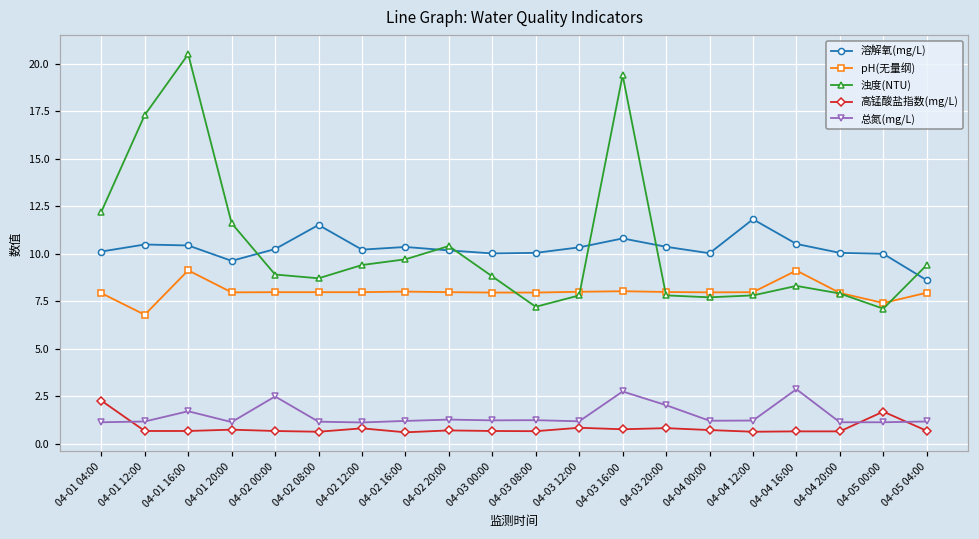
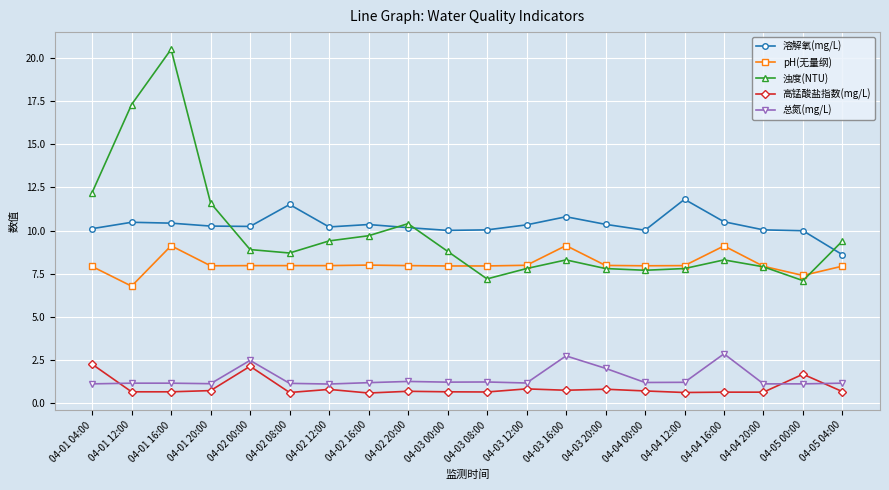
  {
    "溶解氧(mg/L)": {
      "04-01 04:00": 10.1,
      "04-01 12:00": 10.5,
      "04-01 16:00": 10.4,
-     "04-01 20:00": 9.6,
+     "04-01 20:00": 10.3,
      "04-02 00:00": 10.2,
      "04-02 08:00": 11.5,
      "04-02 12:00": 10.2,
      "04-02 16:00": 10.4,
      "04-02 20:00": 10.2,
      "04-03 00:00": 10.0,
      "04-03 08:00": 10.0,
      "04-03 12:00": 10.3,
      "04-03 16:00": 10.8,
      "04-03 20:00": 10.4,
      "04-04 00:00": 10.0,
      "04-04 12:00": 11.8,
      "04-04 16:00": 10.5,
      "04-04 20:00": 10.0,
      "04-05 00:00": 10.0,
      "04-05 04:00": 8.6
    },
    "pH(无量纲)": {
      "04-01 04:00": 7.9,
      "04-01 12:00": 6.8,
      "04-01 16:00": 9.1,
      "04-01 20:00": 8.0,
      "04-02 00:00": 8.0,
      "04-02 08:00": 8.0,
      "04-02 12:00": 8.0,
      "04-02 16:00": 8.0,
      "04-02 20:00": 8.0,
      "04-03 00:00": 8.0,
      "04-03 08:00": 8.0,
      "04-03 12:00": 8.0,
-     "04-03 16:00": 8.0,
+     "04-03 16:00": 9.1,
      "04-03 20:00": 8.0,
      "04-04 00:00": 8.0,
      "04-04 12:00": 8.0,
      "04-04 16:00": 9.1,
      "04-05 00:00": 7.4,
      "04-05 04:00": 7.9
    },
    "浊度(NTU)": {
      "04-01 04:00": 12.2,
      "04-01 12:00": 17.3,
      "04-01 16:00": 20.5,
      "04-01 20:00": 11.6,
      "04-02 00:00": 8.9,
      "04-02 08:00": 8.7,
      "04-02 12:00": 9.4,
      "04-02 16:00": 9.7,
      "04-02 20:00": 10.4,
      "04-03 00:00": 8.8,
      "04-03 08:00": 7.2,
      "04-03 12:00": 7.8,
-     "04-03 16:00": 19.4,
+     "04-03 16:00": 8.3,
      "04-03 20:00": 7.8,
      "04-04 00:00": 7.7,
      "04-04 12:00": 7.8,
      "04-04 16:00": 8.3,
      "04-05 00:00": 7.1,
      "04-05 04:00": 9.4
    },
    "高锰酸盐指数(mg/L)": {
      "04-01 04:00": 2.3,
      "04-01 12:00": 0.7,
      "04-01 16:00": 0.7,
      "04-01 20:00": 0.7,
-     "04-02 00:00": 0.7,
+     "04-02 00:00": 2.1,
      "04-02 08:00": 0.6,
      "04-02 12:00": 0.8,
      "04-02 16:00": 0.6,
      "04-02 20:00": 0.7,
      "04-03 00:00": 0.7,
      "04-03 08:00": 0.7,
      "04-03 12:00": 0.8,
      "04-03 16:00": 0.8,
      "04-03 20:00": 0.8,
      "04-04 00:00": 0.7,
      "04-04 12:00": 0.6,
      "04-04 16:00": 0.6,
      "04-04 20:00": 0.6,
      "04-05 00:00": 1.7,
      "04-05 04:00": 0.7
    },
    "总氮(mg/L)": {
      "04-01 04:00": 1.1,
      "04-01 12:00": 1.2,
-     "04-01 16:00": 1.7,
+     "04-01 16:00": 1.2,
      "04-01 20:00": 1.1,
      "04-02 00:00": 2.5,
      "04-02 08:00": 1.2,
      "04-02 12:00": 1.1,
      "04-02 16:00": 1.2,
      "04-02 20:00": 1.3,
      "04-03 00:00": 1.2,
      "04-03 08:00": 1.2,
      "04-03 12:00": 1.2,
      "04-03 16:00": 2.7,
      "04-03 20:00": 2.0,
      "04-04 00:00": 1.2,
      "04-04 12:00": 1.2,
      "04-04 16:00": 2.9,
      "04-04 20:00": 1.1,
      "04-05 00:00": 1.1,
      "04-05 04:00": 1.2
    }
  }
